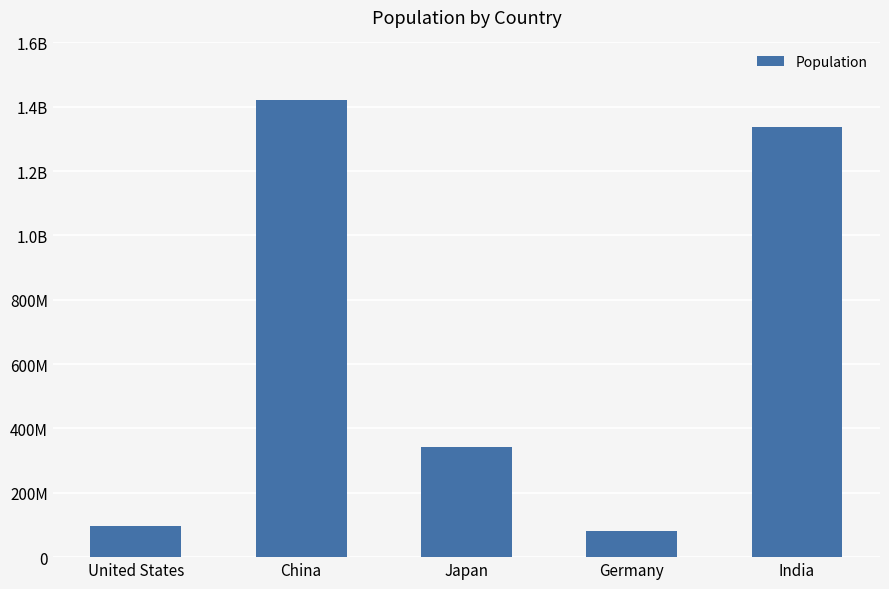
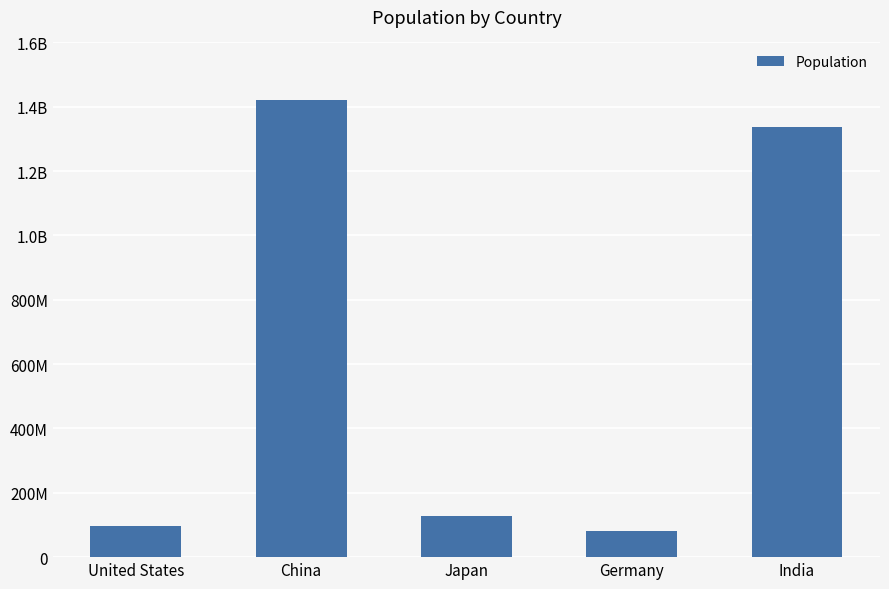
  {
    "United States": 100000000,
    "China": 1420000000,
-   "Japan": 340000000,
+   "Japan": 130000000,
    "Germany": 80000000,
    "India": 1340000000
  }
